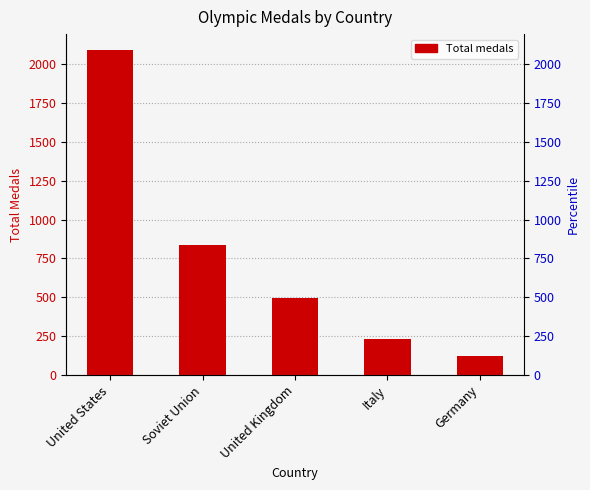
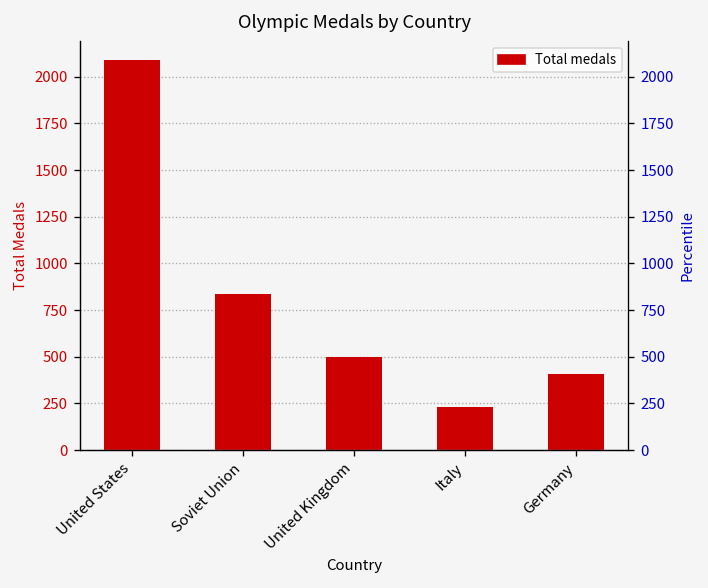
  {
    "United States": 2090,
    "Soviet Union": 840,
    "United Kingdom": 500,
    "Italy": 230,
-   "Germany": 120
+   "Germany": 410
  }
